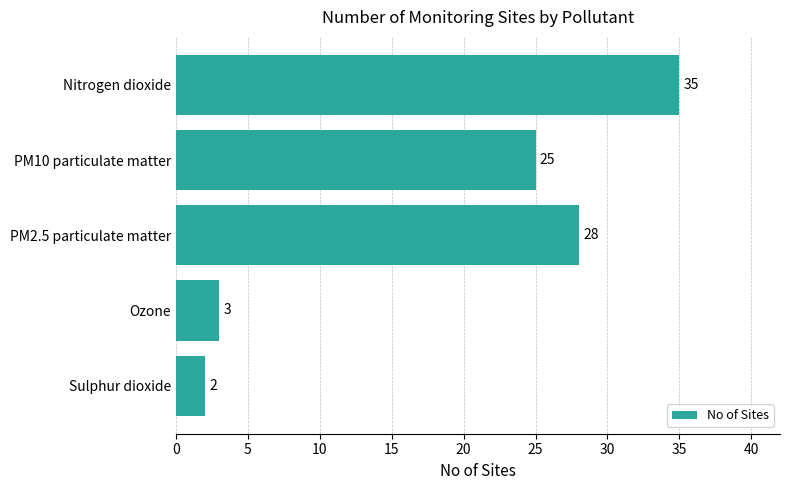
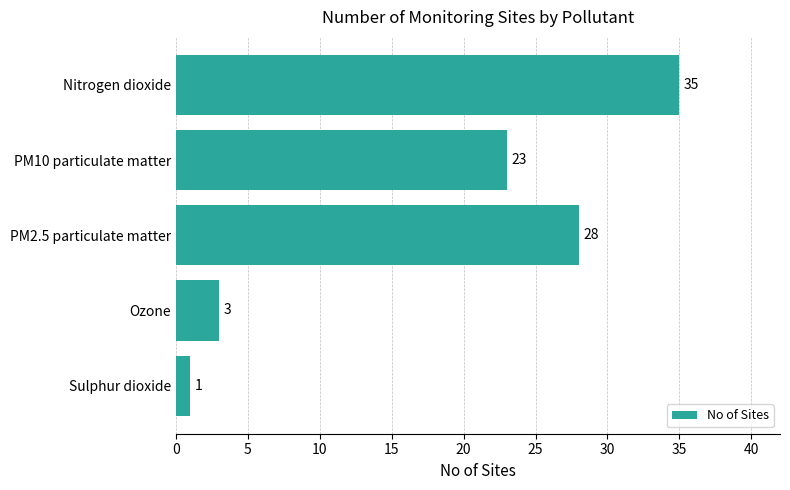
  {
    "Nitrogen dioxide": 35,
-   "PM10 particulate matter": 25,
+   "PM10 particulate matter": 23,
    "PM2.5 particulate matter": 28,
    "Ozone": 3,
-   "Sulphur dioxide": 2
+   "Sulphur dioxide": 1
  }
